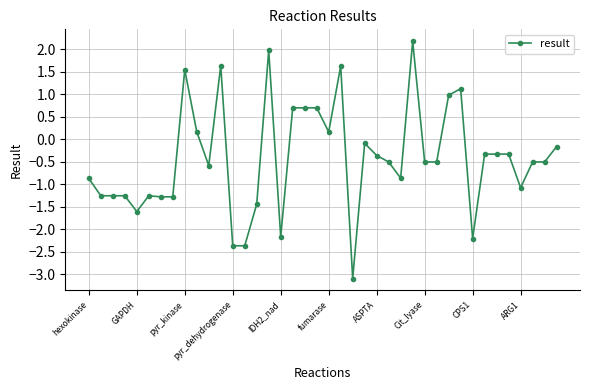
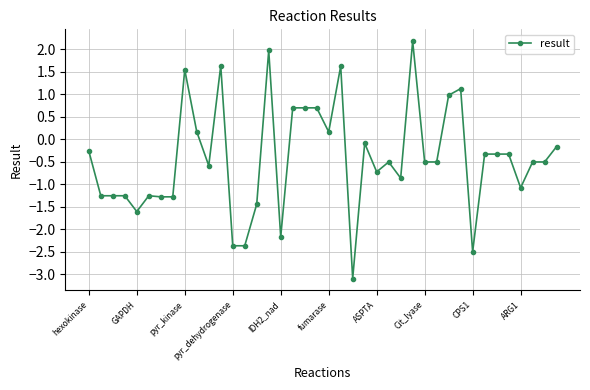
  {
-   "hexokinase": -0.9,
+   "hexokinase": -0.3,
    "GAPDH": -1.6,
    "pyr_kinase": 1.5,
    "pyr_dehydrogenase": -2.4,
    "IDH2_nad": -2.2,
    "fumarase": 0.2,
-   "ASPTA": -0.4,
+   "ASPTA": -0.7,
    "Cit_lyase": -0.5,
-   "CPS1": -2.2,
+   "CPS1": -2.5,
    "ARG1": -1.1
  }
